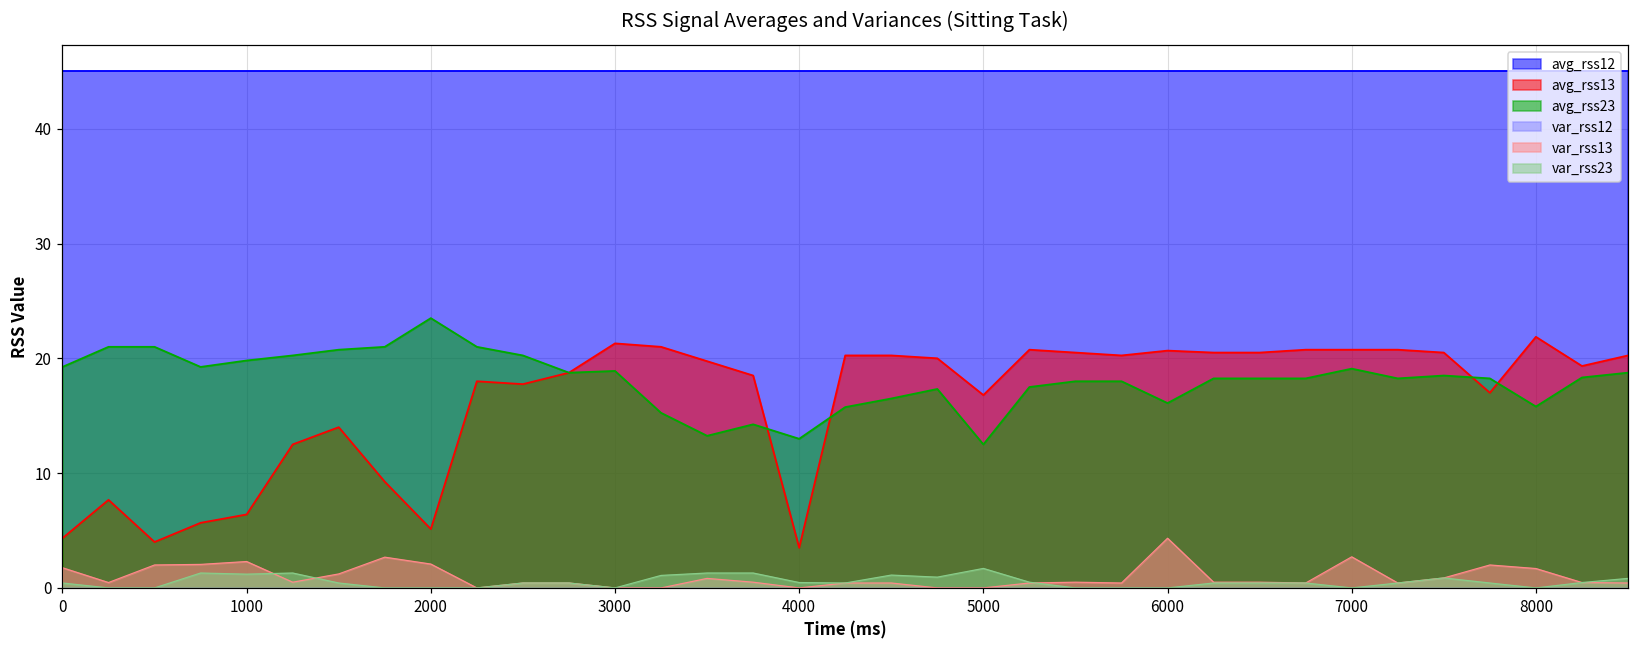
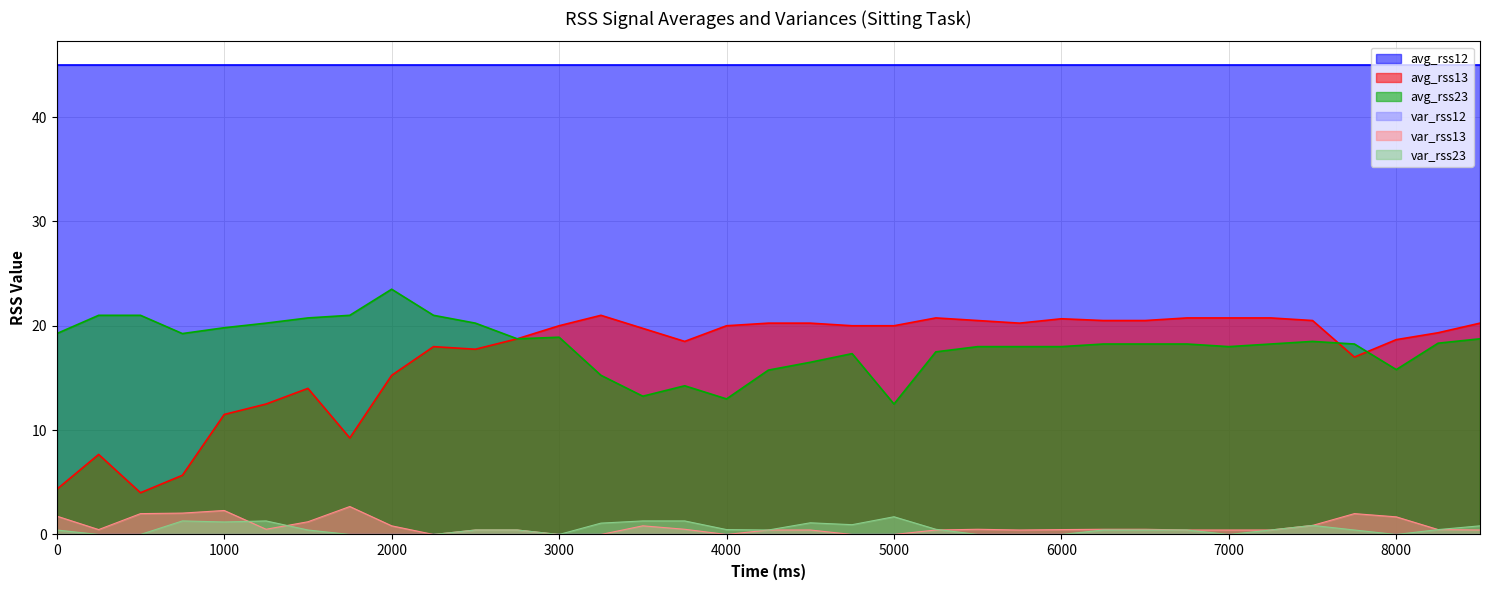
  {
    "avg_rss12": {
      "0": 45.0,
      "1000": 45.0,
      "2000": 45.0,
      "3000": 45.0,
      "4000": 45.0,
      "5000": 45.0,
      "6000": 45.0,
      "7000": 45.0
    },
    "avg_rss13": {
      "0": 4.3,
-     "1000": 6.4,
-     "2000": 5.1,
-     "3000": 21.3,
-     "4000": 3.5,
-     "5000": 16.8,
+     "1000": 11.5,
+     "2000": 15.3,
+     "3000": 20.0,
+     "4000": 20.0,
+     "5000": 20.0,
      "6000": 20.7,
      "7000": 20.8,
-     "8000": 21.9
+     "8000": 18.7
    },
    "avg_rss23": {
      "0": 19.3,
      "1000": 19.8,
      "2000": 23.5,
      "3000": 18.9,
      "4000": 13.0,
      "5000": 12.5,
-     "6000": 16.1,
-     "7000": 19.1,
+     "6000": 18.0,
+     "7000": 18.0,
      "8000": 15.8
    },
    "var_rss12": {
      "0": 0.0,
      "1000": 0.0
    },
    "var_rss13": {
      "0": 1.8,
      "1000": 2.3,
-     "2000": 2.1,
-     "6000": 4.3,
-     "7000": 2.7,
+     "2000": 0.8,
+     "6000": 0.5,
+     "7000": 0.4,
      "8000": 1.7
    },
    "var_rss23": {
      "0": 0.4,
      "1000": 1.2,
      "4000": 0.5,
      "5000": 1.7
    }
  }
